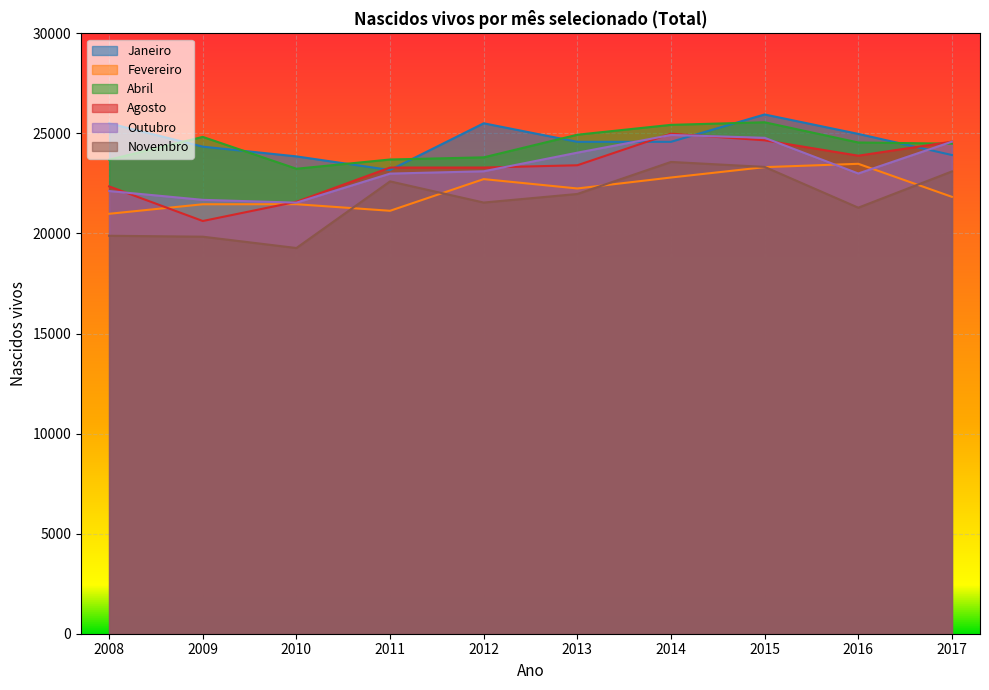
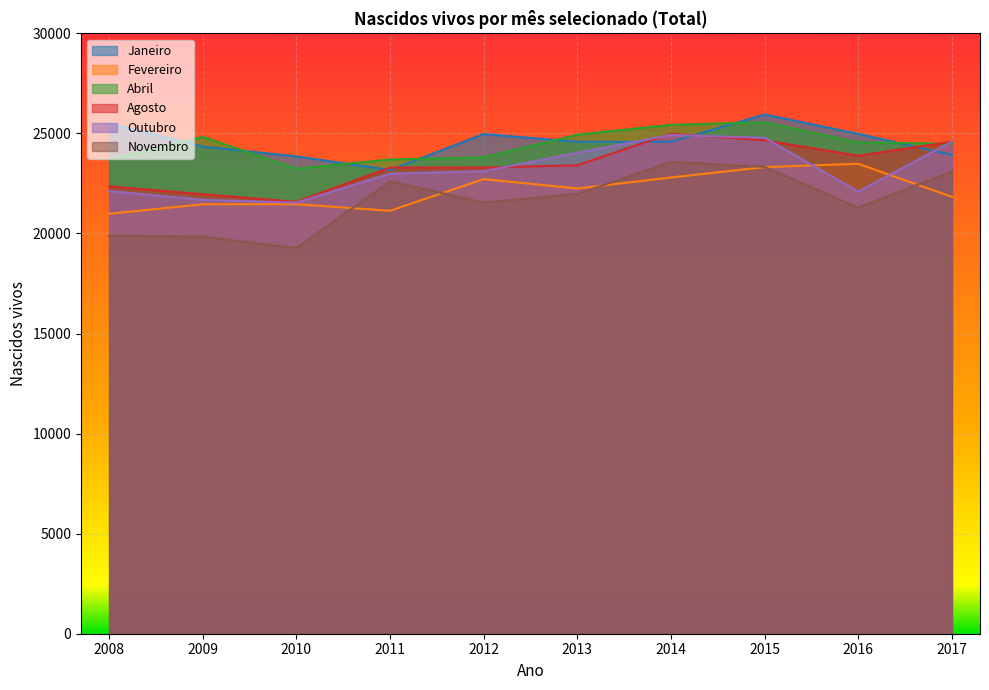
  {
    "Janeiro": {
      "2009": 24300,
      "2010": 23900,
-     "2012": 25500,
+     "2012": 25000,
      "2013": 24600,
      "2014": 24600,
      "2015": 25900,
      "2016": 25000,
      "2017": 23900
    },
    "Fevereiro": {
      "2008": 21000,
      "2009": 21500,
      "2011": 21100,
      "2012": 22700,
      "2013": 22200,
      "2014": 22800,
      "2016": 23500,
      "2017": 21800
    },
    "Abril": {
      "2008": 23700,
      "2009": 24800,
      "2010": 23200,
      "2011": 23700,
      "2012": 23800,
      "2013": 24900,
      "2014": 25400,
      "2015": 25600,
      "2016": 24500
    },
    "Agosto": {
      "2008": 22400,
-     "2009": 20600,
+     "2009": 22000,
      "2012": 23300,
      "2013": 23400,
      "2016": 23900
    },
    "Outubro": {
      "2008": 22100,
      "2009": 21700,
      "2011": 23000,
      "2012": 23100,
      "2013": 24000,
-     "2016": 23000
+     "2016": 22100
    },
    "Novembro": {
      "2008": 19900,
      "2009": 19800,
      "2010": 19300,
      "2011": 22600,
      "2012": 21500,
      "2013": 22000,
      "2014": 23600,
      "2016": 21300,
      "2017": 23100
    }
  }
